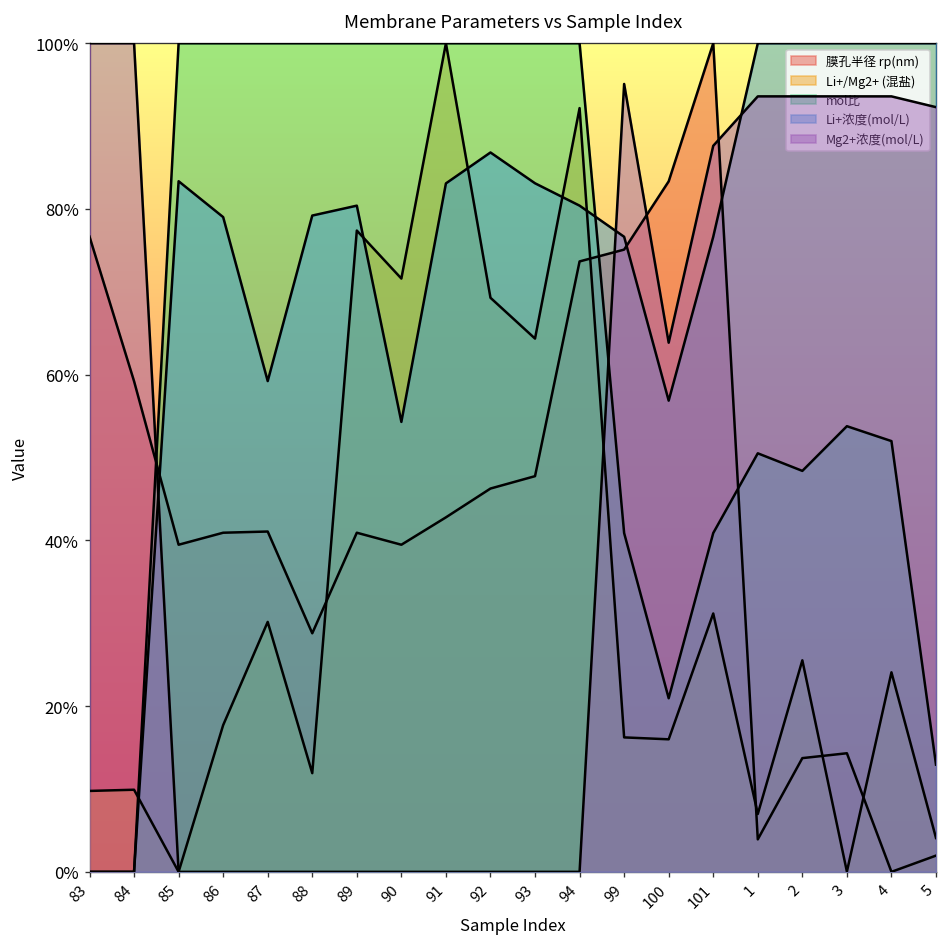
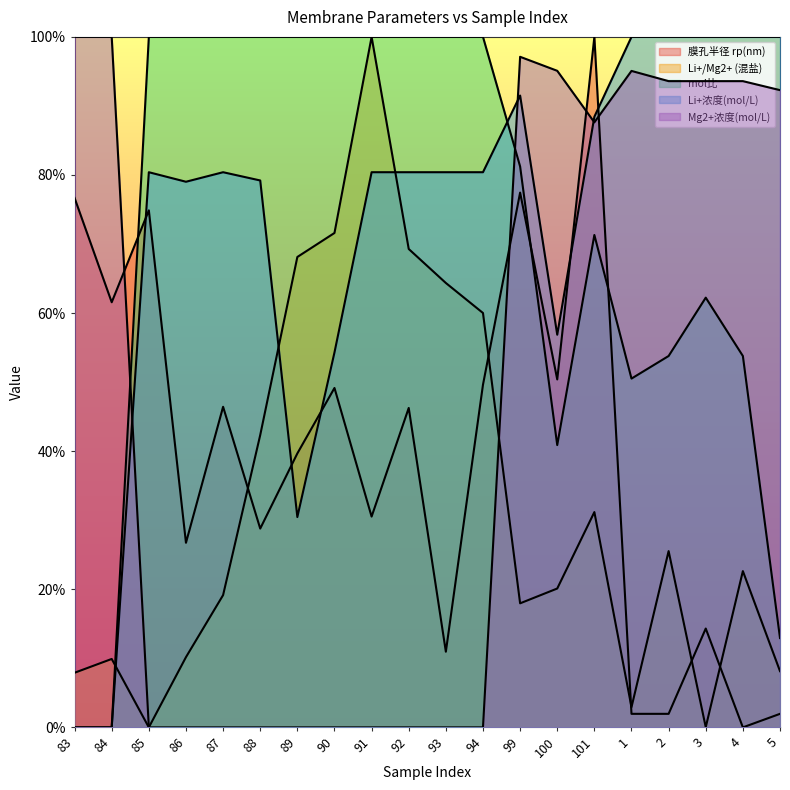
  {
    "膜孔半径 rp(nm)": {
      "83": "77%",
-     "84": "59%",
-     "85": "39%",
-     "86": "41%",
-     "87": "41%",
+     "84": "62%",
+     "85": "75%",
+     "86": "27%",
+     "87": "46%",
      "88": "29%",
-     "89": "41%",
-     "90": "39%",
-     "91": "43%",
+     "89": "40%",
+     "90": "49%",
+     "91": "31%",
      "92": "46%",
-     "93": "48%",
-     "94": "74%",
-     "99": "75%",
-     "100": "83%",
+     "93": "11%",
+     "94": "50%",
+     "99": "77%",
+     "100": "50%",
      "101": "100%",
-     "1": "4%",
-     "2": "14%",
+     "1": "2%",
+     "2": "2%",
      "3": "14%",
      "4": "0%",
      "5": "2%"
    },
    "Li+/Mg2+ (混盐)": {
-     "83": "10%",
+     "83": "8%",
      "84": "10%",
-     "86": "18%",
-     "87": "30%",
-     "88": "12%",
-     "89": "77%",
+     "86": "10%",
+     "87": "19%",
+     "88": "42%",
+     "89": "68%",
      "90": "72%",
      "92": "69%",
      "93": "64%",
-     "94": "92%",
-     "99": "16%",
-     "100": "16%",
+     "94": "60%",
+     "99": "18%",
+     "100": "20%",
      "101": "31%",
-     "1": "7%",
+     "1": "3%",
      "2": "26%",
      "3": "0%",
-     "4": "24%",
-     "5": "4%"
+     "4": "23%",
+     "5": "8%"
    },
    "mol比": {
      "85": "100%",
      "86": "100%",
      "87": "100%",
      "88": "100%",
      "89": "100%",
      "90": "100%",
      "92": "100%",
      "93": "100%",
      "94": "100%",
-     "99": "41%",
-     "100": "21%",
-     "101": "41%",
+     "99": "81%",
+     "100": "41%",
+     "101": "71%",
      "1": "51%",
-     "2": "48%",
-     "3": "54%",
-     "4": "52%",
+     "2": "54%",
+     "3": "62%",
+     "4": "54%",
      "5": "13%"
    },
    "Li+浓度(mol/L)": {
-     "85": "83%",
+     "85": "80%",
      "86": "79%",
-     "87": "59%",
+     "87": "80%",
      "88": "79%",
-     "89": "80%",
+     "89": "30%",
      "90": "54%",
-     "91": "83%",
-     "92": "87%",
-     "93": "83%",
+     "91": "80%",
+     "92": "80%",
+     "93": "80%",
      "94": "80%",
-     "99": "77%",
+     "99": "92%",
      "100": "57%",
-     "101": "77%",
+     "101": "88%",
      "1": "100%",
      "2": "100%",
      "3": "100%",
      "4": "100%",
      "5": "100%"
    },
    "Mg2+浓度(mol/L)": {
      "83": "100%",
      "84": "100%",
      "86": "0%",
      "87": "0%",
      "88": "0%",
      "89": "0%",
      "90": "0%",
      "91": "0%",
      "92": "0%",
      "93": "0%",
      "94": "0%",
-     "99": "95%",
-     "100": "64%",
+     "99": "97%",
+     "100": "95%",
      "101": "88%",
-     "1": "94%",
+     "1": "95%",
      "5": "92%"
    }
  }
